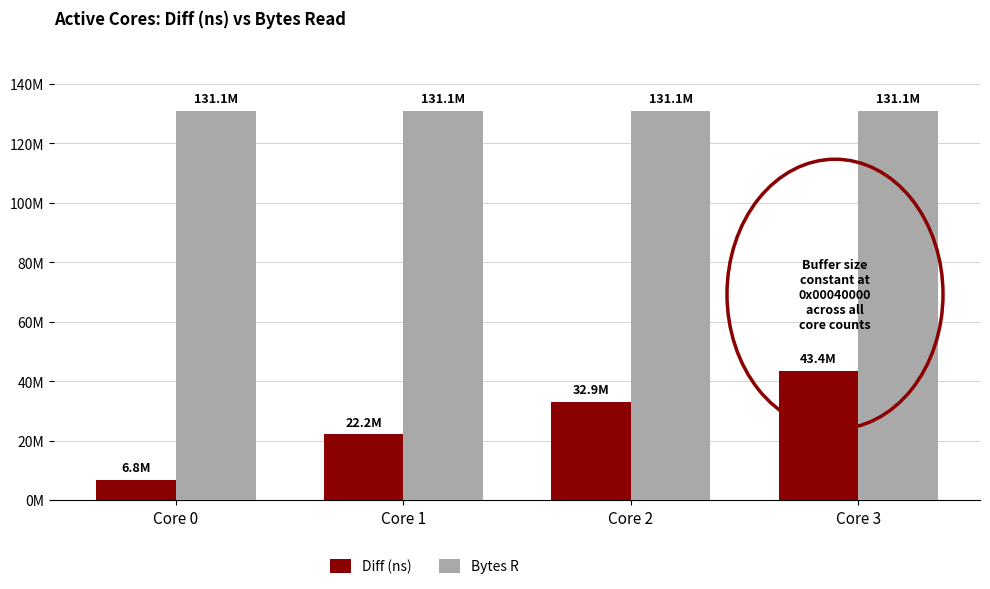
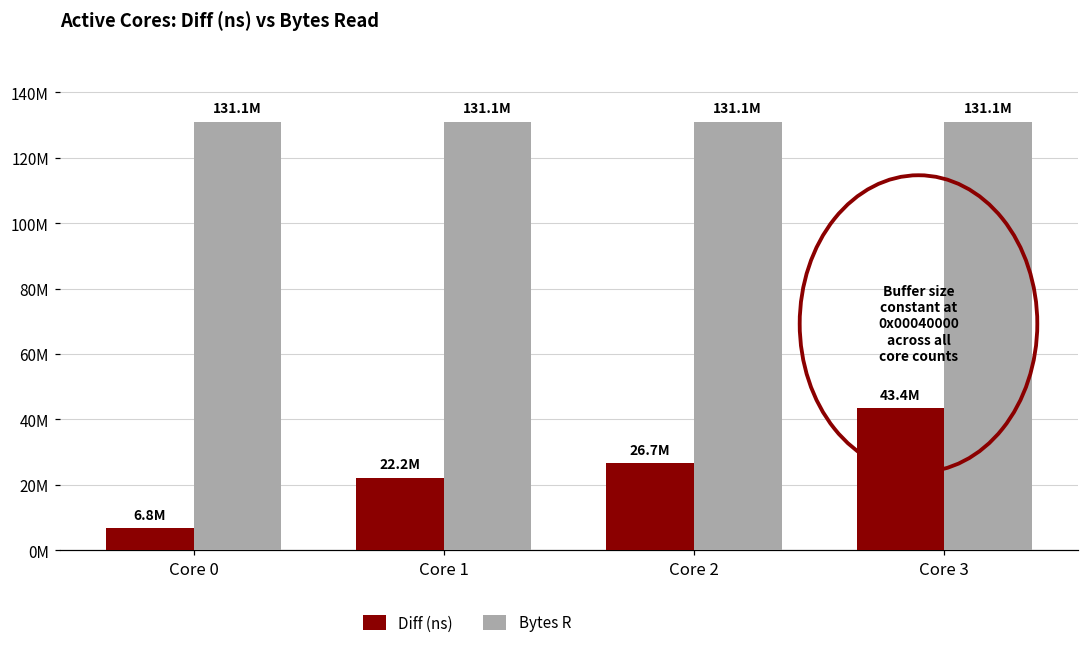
  {
    "Diff (ns)": {
      "Core 0": "6.8M",
      "Core 1": "22.2M",
-     "Core 2": "32.9M",
+     "Core 2": "26.7M",
      "Core 3": "43.4M"
    },
    "Bytes R": {
      "Core 0": "131.1M",
      "Core 1": "131.1M",
      "Core 2": "131.1M",
      "Core 3": "131.1M"
    }
  }
